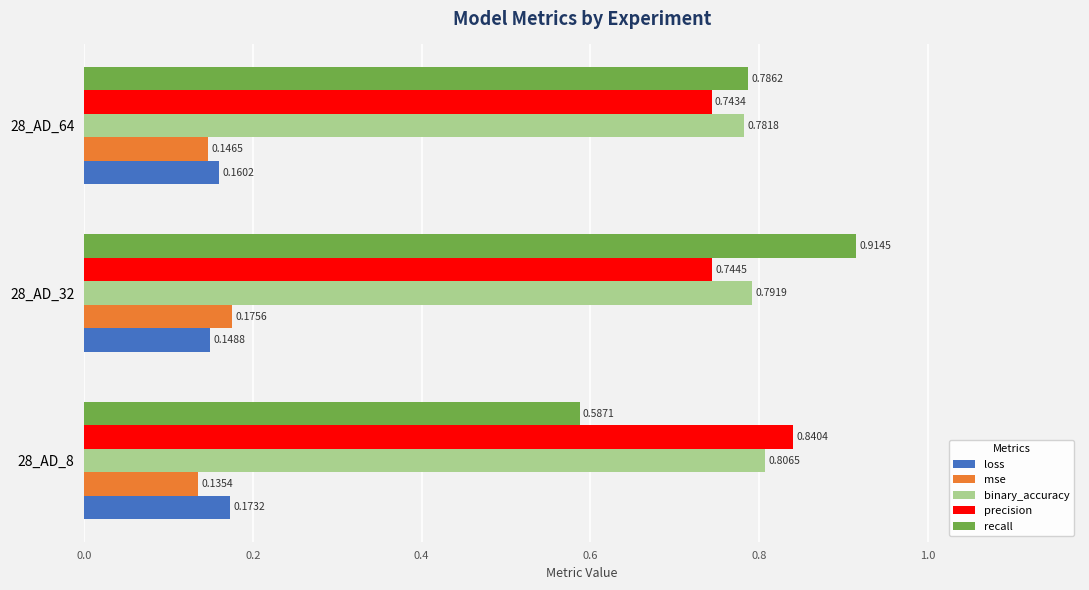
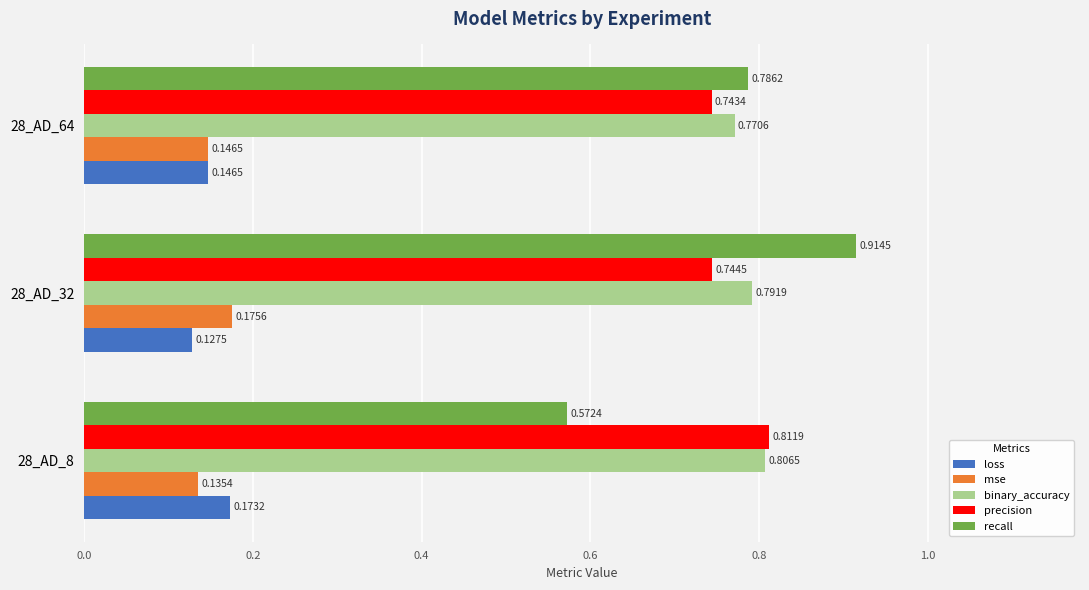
  {
    "loss": {
-     "28_AD_64": 0.1602,
-     "28_AD_32": 0.1488,
+     "28_AD_64": 0.1465,
+     "28_AD_32": 0.1275,
      "28_AD_8": 0.1732
    },
    "mse": {
      "28_AD_64": 0.1465,
      "28_AD_32": 0.1756,
      "28_AD_8": 0.1354
    },
    "binary_accuracy": {
-     "28_AD_64": 0.7818,
+     "28_AD_64": 0.7706,
      "28_AD_32": 0.7919,
      "28_AD_8": 0.8065
    },
    "precision": {
      "28_AD_64": 0.7434,
      "28_AD_32": 0.7445,
-     "28_AD_8": 0.8404
+     "28_AD_8": 0.8119
    },
    "recall": {
      "28_AD_64": 0.7862,
      "28_AD_32": 0.9145,
-     "28_AD_8": 0.5871
+     "28_AD_8": 0.5724
    }
  }
